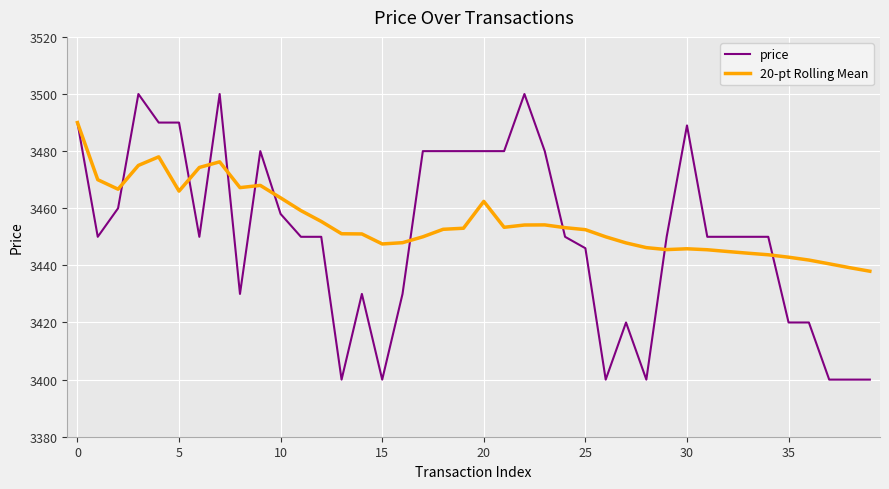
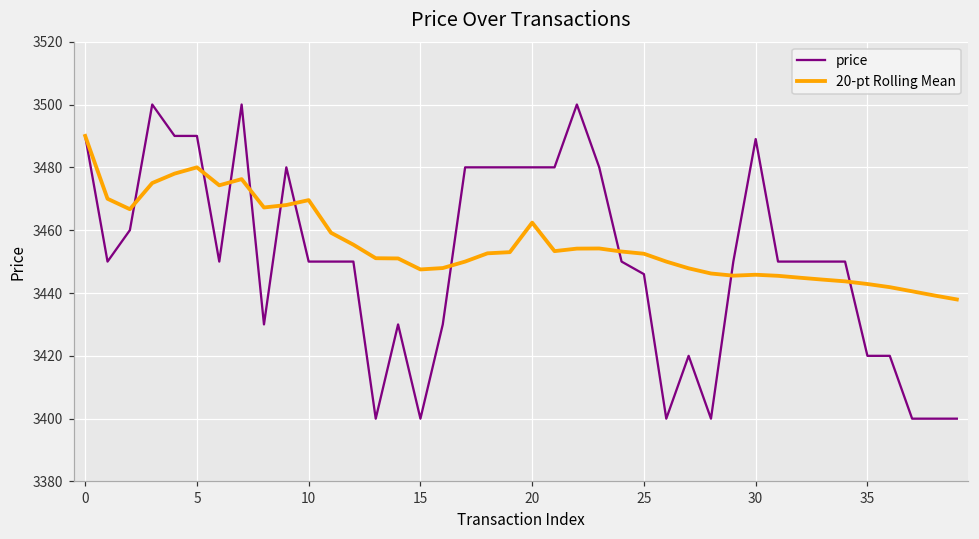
  {
    "price": {
      "5": 3490,
-     "10": 3458,
+     "10": 3450,
      "15": 3400,
      "20": 3480,
      "25": 3446,
      "30": 3489,
      "35": 3420
    },
    "20-pt Rolling Mean": {
-     "5": 3466,
-     "10": 3464,
+     "5": 3480,
+     "10": 3470,
      "15": 3448,
      "20": 3462,
      "25": 3453,
      "30": 3446,
      "35": 3443
    }
  }
